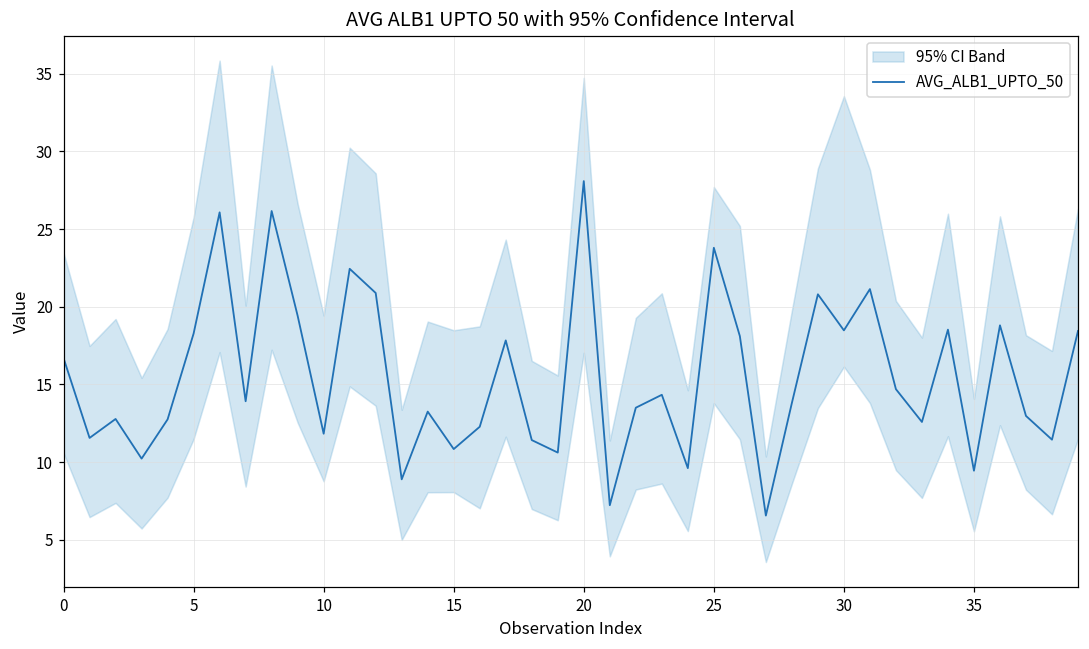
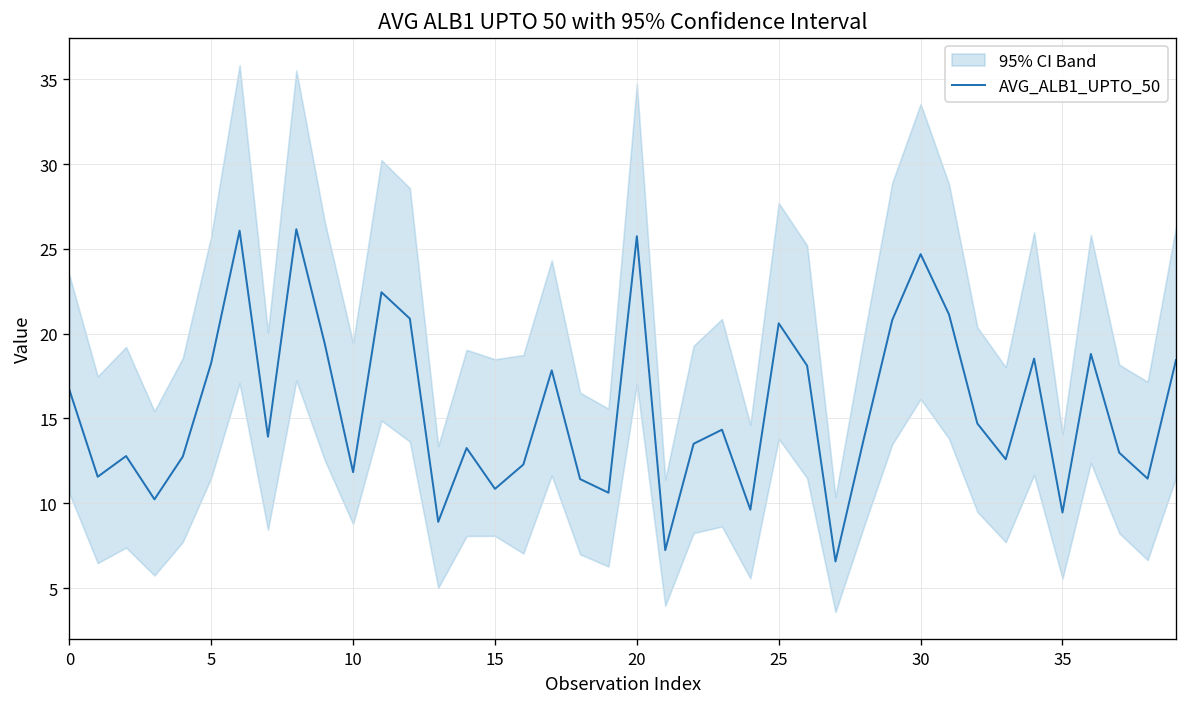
  {
    "AVG_ALB1_UPTO_50": {
      "0": 16.7,
      "5": 18.3,
      "10": 11.8,
      "15": 10.8,
-     "20": 28.1,
-     "25": 23.8,
-     "30": 18.5,
+     "20": 25.7,
+     "25": 20.6,
+     "30": 24.7,
      "35": 9.5
    }
  }
